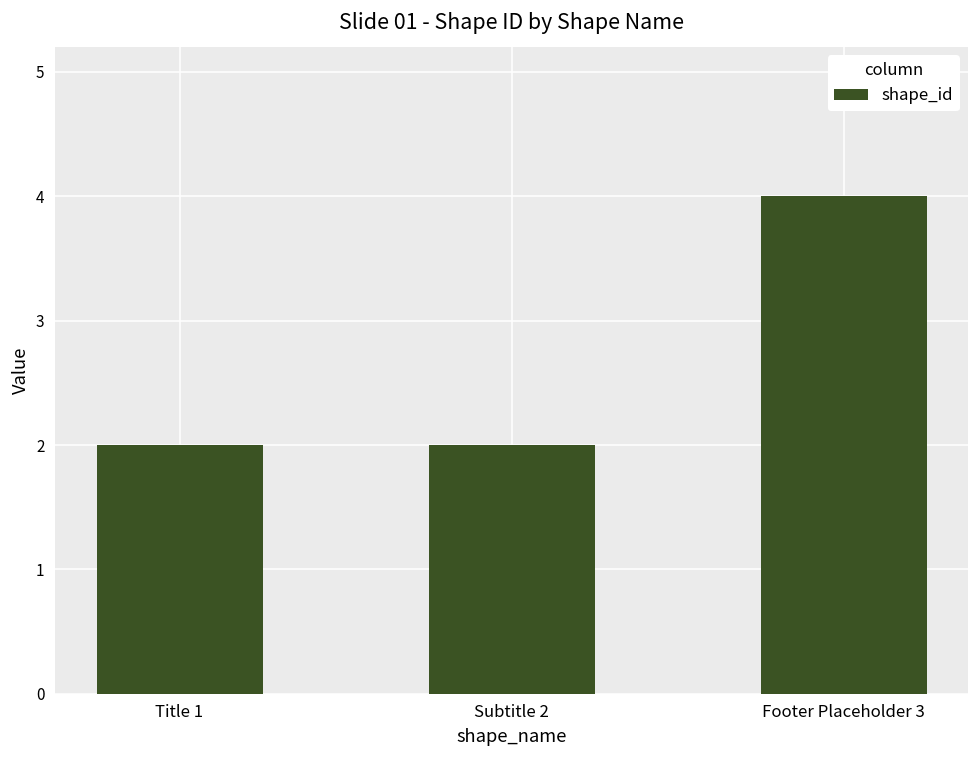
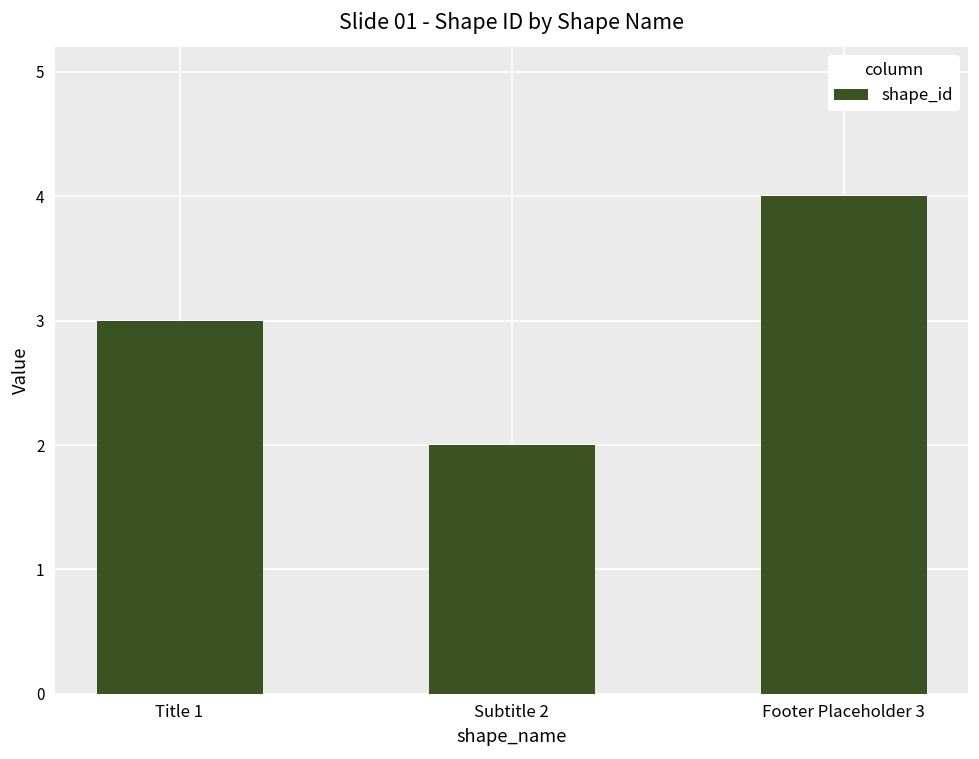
  {
-   "Title 1": 2,
+   "Title 1": 3,
    "Subtitle 2": 2,
    "Footer Placeholder 3": 4
  }
